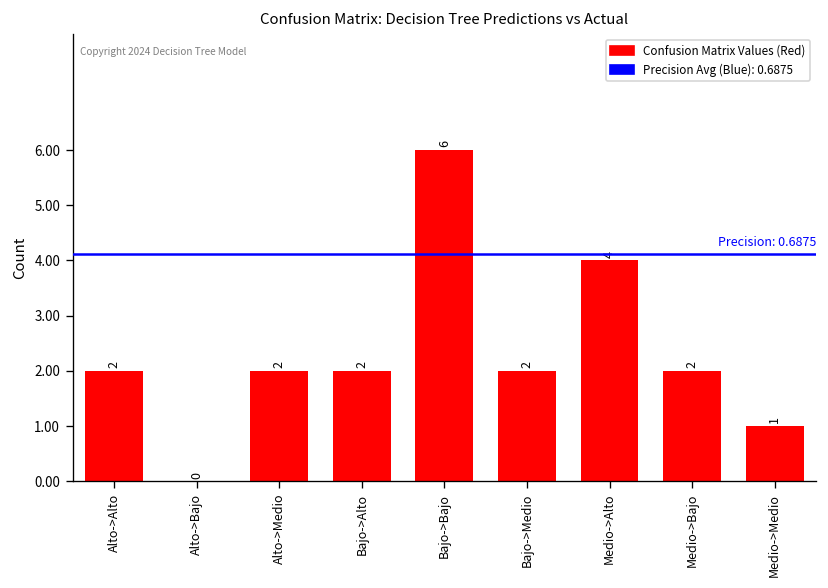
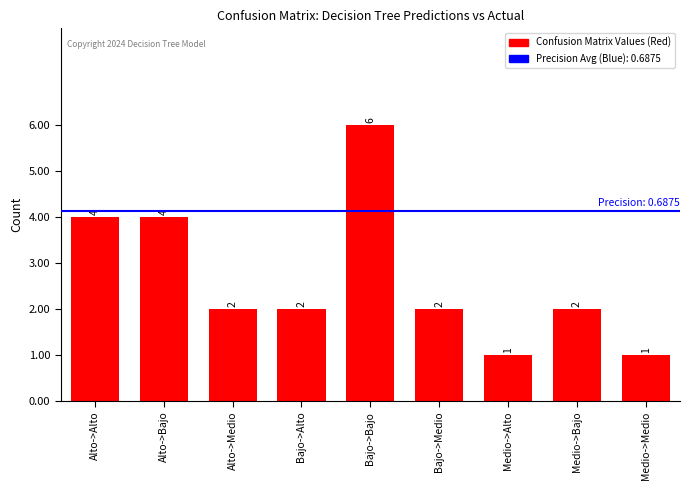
  {
-   "Alto->Alto": 2,
-   "Alto->Bajo": 0,
+   "Alto->Alto": 4,
+   "Alto->Bajo": 4,
    "Alto->Medio": 2,
    "Bajo->Alto": 2,
    "Bajo->Bajo": 6,
    "Bajo->Medio": 2,
-   "Medio->Alto": 4,
+   "Medio->Alto": 1,
    "Medio->Bajo": 2,
    "Medio->Medio": 1
  }
